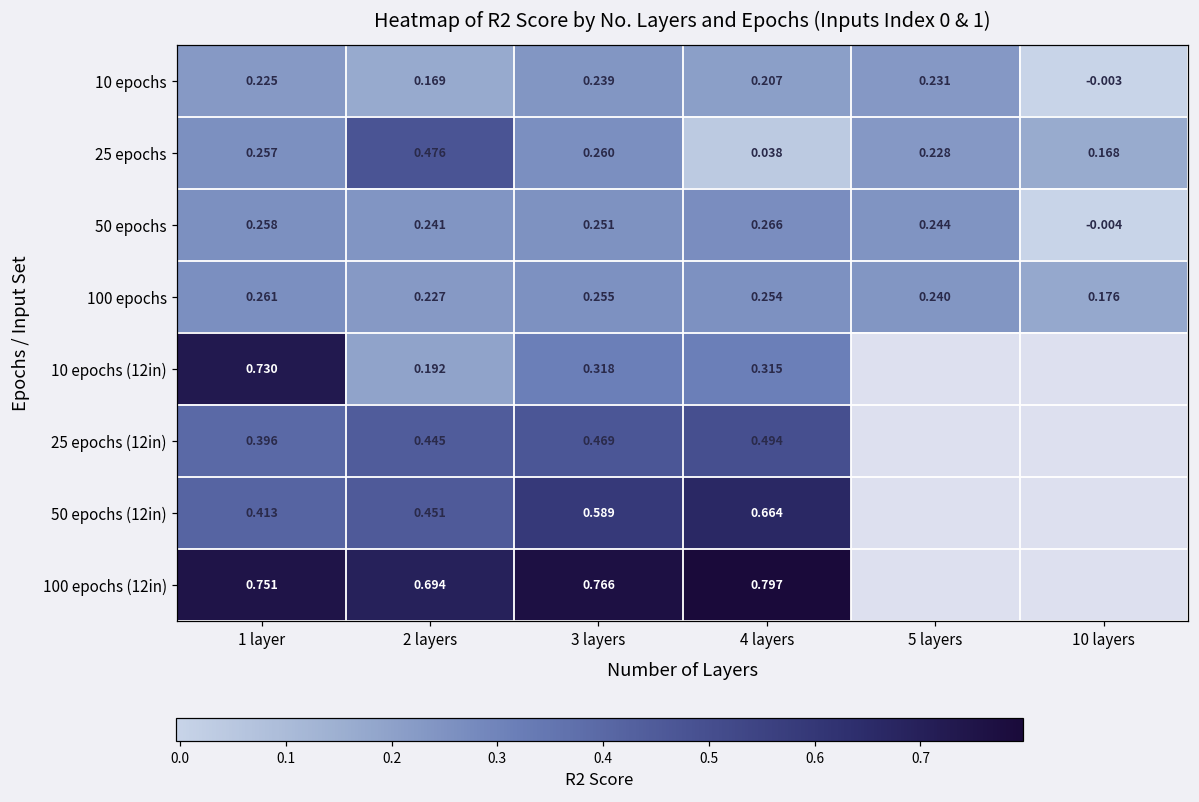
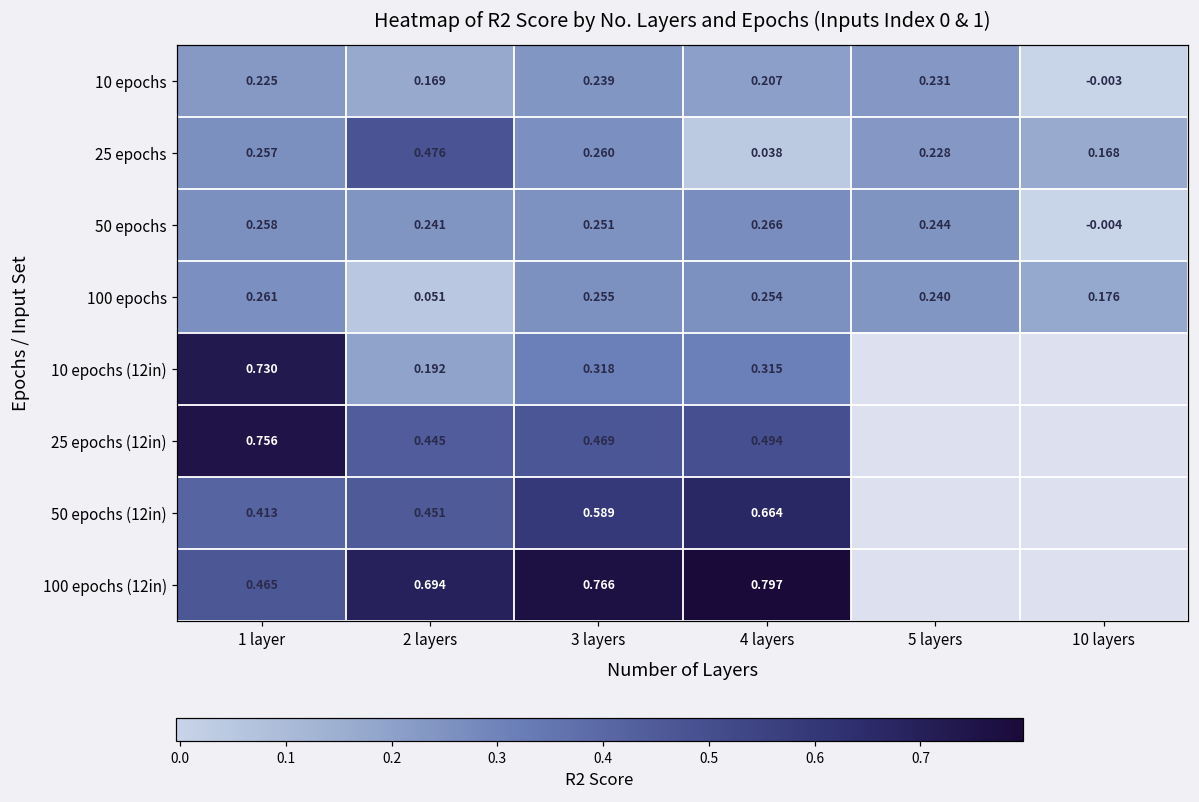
  {
    "10 epochs": {
      "1 layer": 0.225,
      "2 layers": 0.169,
      "3 layers": 0.239,
      "4 layers": 0.207,
      "5 layers": 0.231,
      "10 layers": -0.003
    },
    "25 epochs": {
      "1 layer": 0.257,
      "2 layers": 0.476,
      "3 layers": 0.260,
      "4 layers": 0.038,
      "5 layers": 0.228,
      "10 layers": 0.168
    },
    "50 epochs": {
      "1 layer": 0.258,
      "2 layers": 0.241,
      "3 layers": 0.251,
      "4 layers": 0.266,
      "5 layers": 0.244,
      "10 layers": -0.004
    },
    "100 epochs": {
      "1 layer": 0.261,
-     "2 layers": 0.227,
+     "2 layers": 0.051,
      "3 layers": 0.255,
      "4 layers": 0.254,
      "5 layers": 0.240,
      "10 layers": 0.176
    },
    "10 epochs (12in)": {
      "1 layer": 0.730,
      "2 layers": 0.192,
      "3 layers": 0.318,
      "4 layers": 0.315
    },
    "25 epochs (12in)": {
-     "1 layer": 0.396,
+     "1 layer": 0.756,
      "2 layers": 0.445,
      "3 layers": 0.469,
      "4 layers": 0.494
    },
    "50 epochs (12in)": {
      "1 layer": 0.413,
      "2 layers": 0.451,
      "3 layers": 0.589,
      "4 layers": 0.664
    },
    "100 epochs (12in)": {
-     "1 layer": 0.751,
+     "1 layer": 0.465,
      "2 layers": 0.694,
      "3 layers": 0.766,
      "4 layers": 0.797
    }
  }
